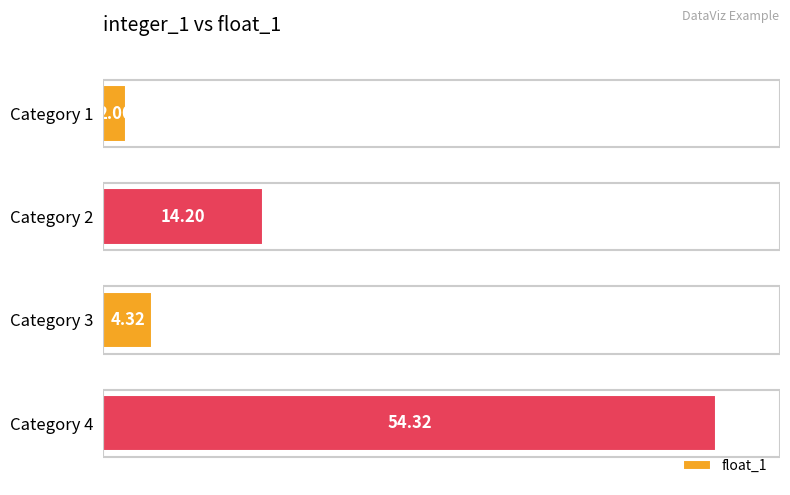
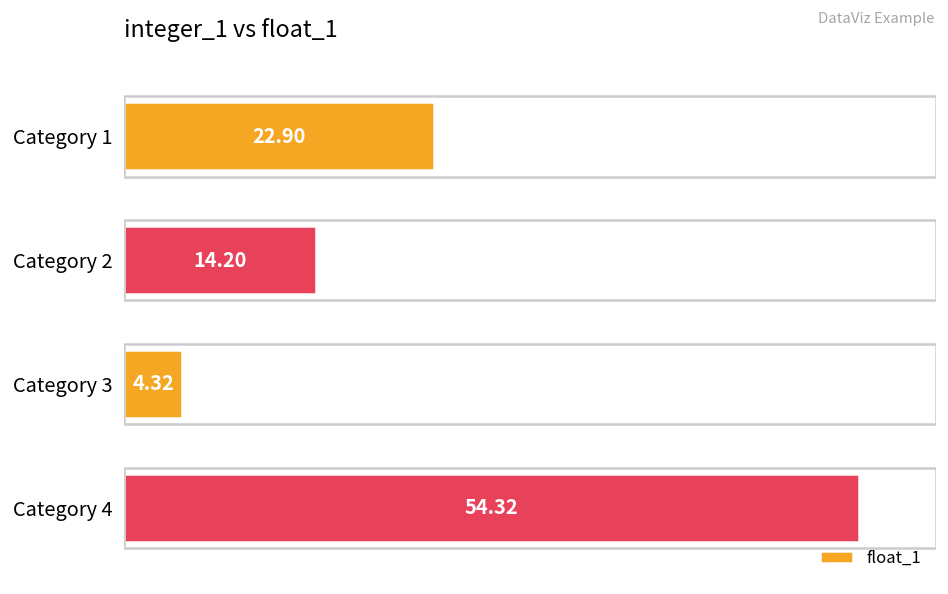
  {
-   "Category 1": 2.00,
+   "Category 1": 22.90,
    "Category 2": 14.20,
    "Category 3": 4.32,
    "Category 4": 54.32
  }
